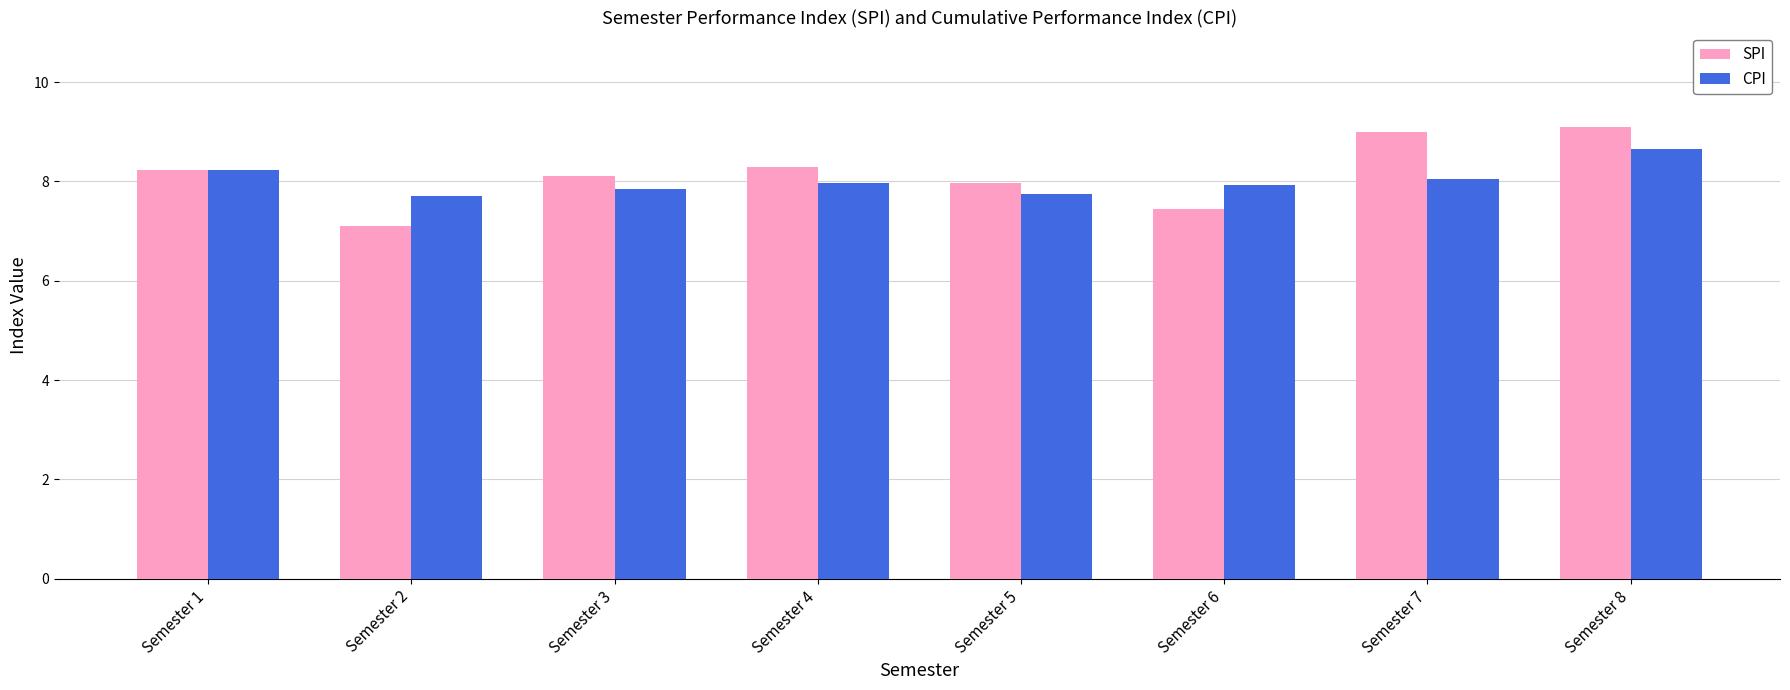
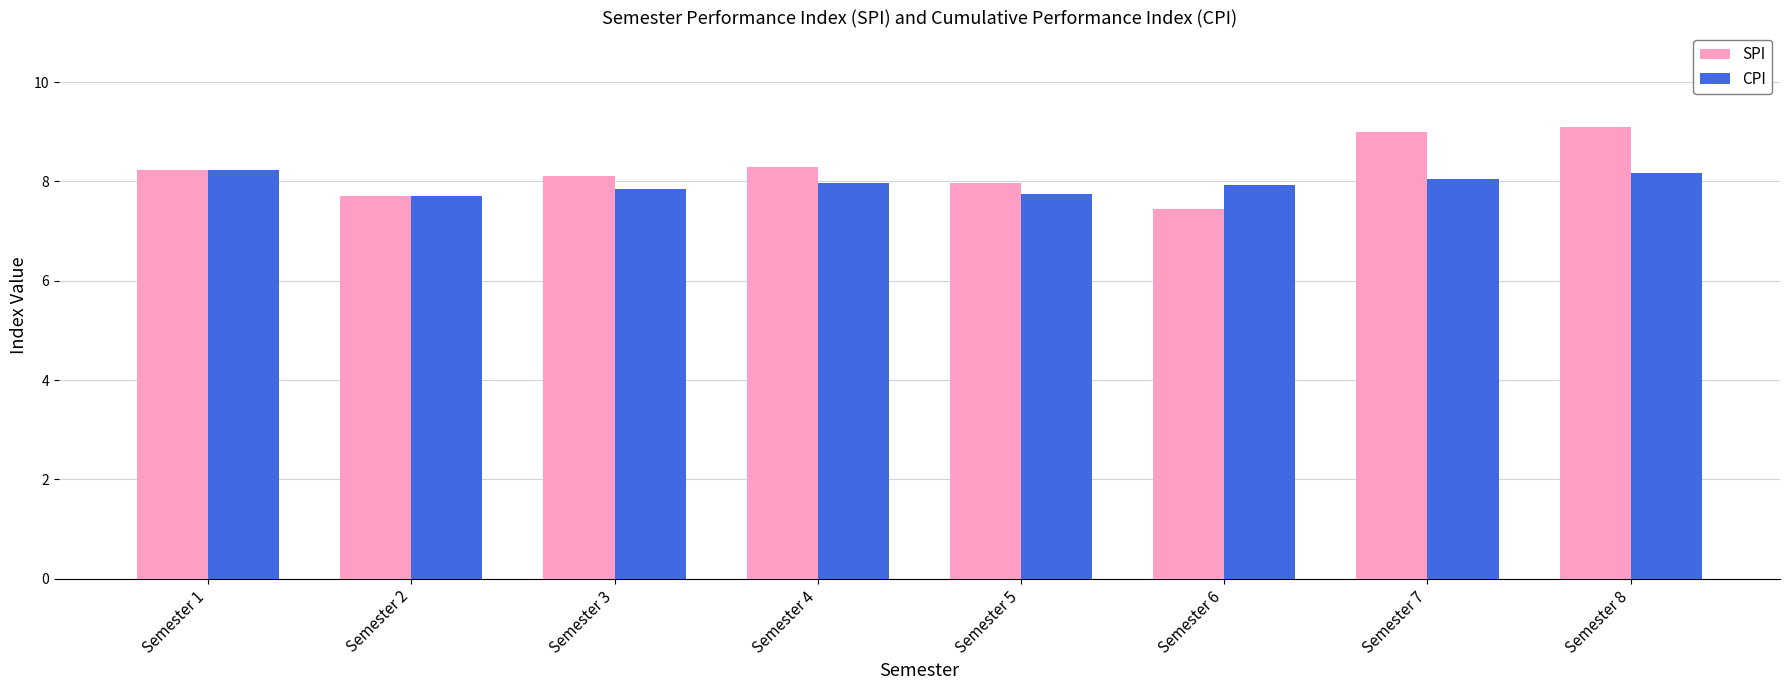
  {
    "SPI": {
      "Semester 1": 8.2,
-     "Semester 2": 7.1,
+     "Semester 2": 7.7,
      "Semester 3": 8.1,
      "Semester 4": 8.3,
      "Semester 5": 8.0,
      "Semester 6": 7.5,
      "Semester 7": 9.0,
      "Semester 8": 9.1
    },
    "CPI": {
      "Semester 1": 8.2,
      "Semester 2": 7.7,
      "Semester 3": 7.8,
      "Semester 4": 8.0,
      "Semester 5": 7.7,
      "Semester 6": 7.9,
      "Semester 7": 8.1,
-     "Semester 8": 8.7
+     "Semester 8": 8.2
    }
  }
